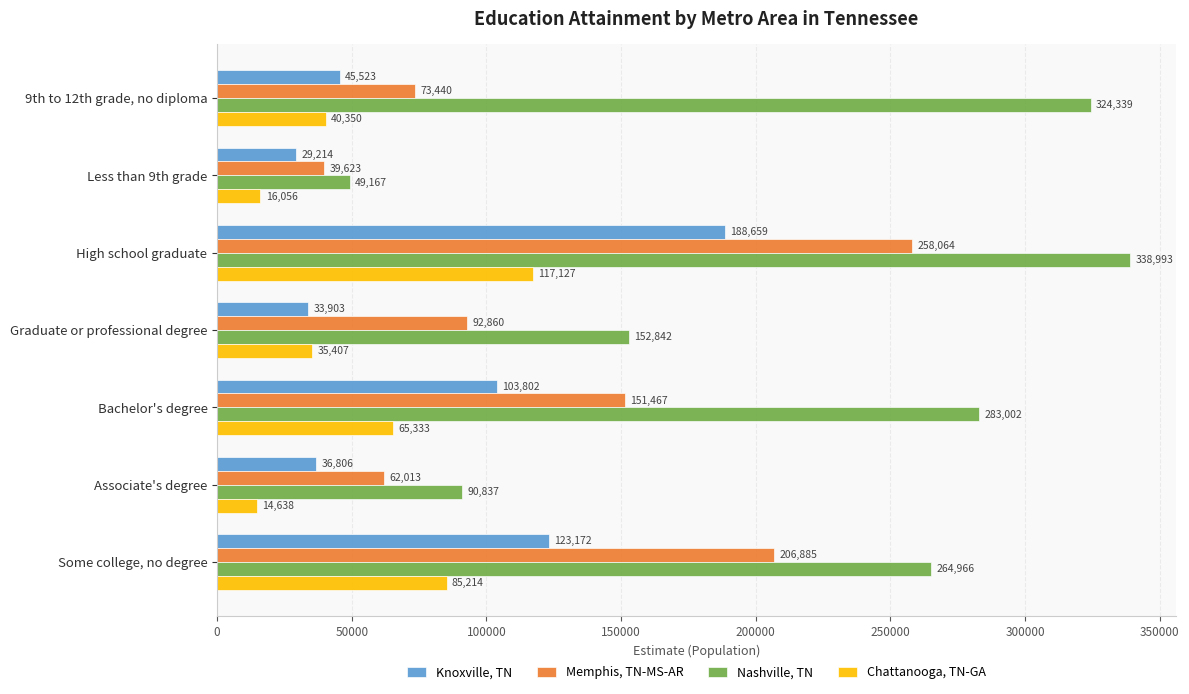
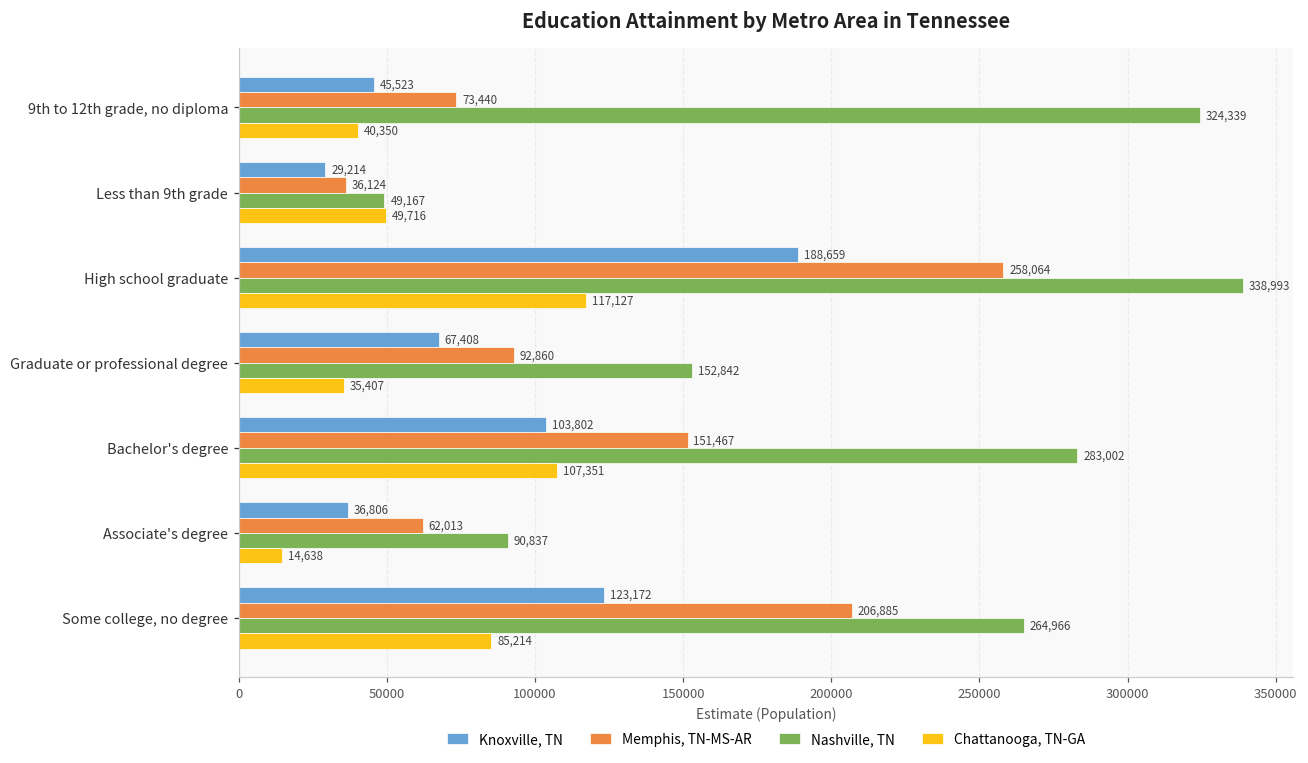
  {
    "Knoxville, TN": {
      "9th to 12th grade, no diploma": "45,523",
      "Less than 9th grade": "29,214",
      "High school graduate": "188,659",
-     "Graduate or professional degree": "33,903",
+     "Graduate or professional degree": "67,408",
      "Bachelor's degree": "103,802",
      "Associate's degree": "36,806",
      "Some college, no degree": "123,172"
    },
    "Memphis, TN-MS-AR": {
      "9th to 12th grade, no diploma": "73,440",
-     "Less than 9th grade": "39,623",
+     "Less than 9th grade": "36,124",
      "High school graduate": "258,064",
      "Graduate or professional degree": "92,860",
      "Bachelor's degree": "151,467",
      "Associate's degree": "62,013",
      "Some college, no degree": "206,885"
    },
    "Nashville, TN": {
      "9th to 12th grade, no diploma": "324,339",
      "Less than 9th grade": "49,167",
      "High school graduate": "338,993",
      "Graduate or professional degree": "152,842",
      "Bachelor's degree": "283,002",
      "Associate's degree": "90,837",
      "Some college, no degree": "264,966"
    },
    "Chattanooga, TN-GA": {
      "9th to 12th grade, no diploma": "40,350",
-     "Less than 9th grade": "16,056",
+     "Less than 9th grade": "49,716",
      "High school graduate": "117,127",
      "Graduate or professional degree": "35,407",
-     "Bachelor's degree": "65,333",
+     "Bachelor's degree": "107,351",
      "Associate's degree": "14,638",
      "Some college, no degree": "85,214"
    }
  }
